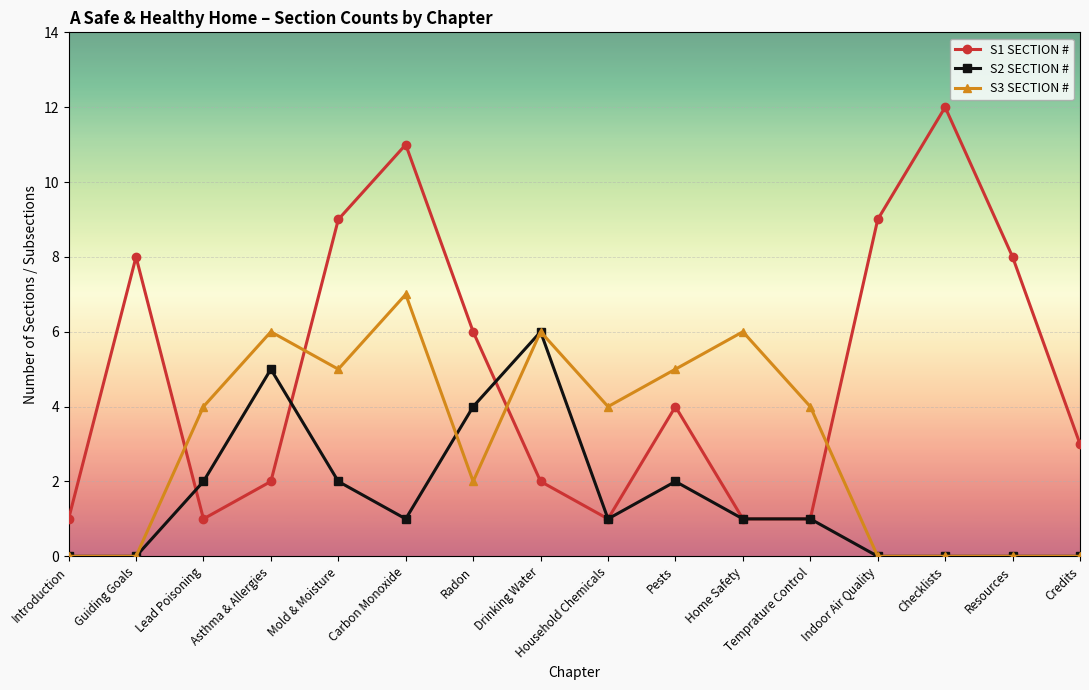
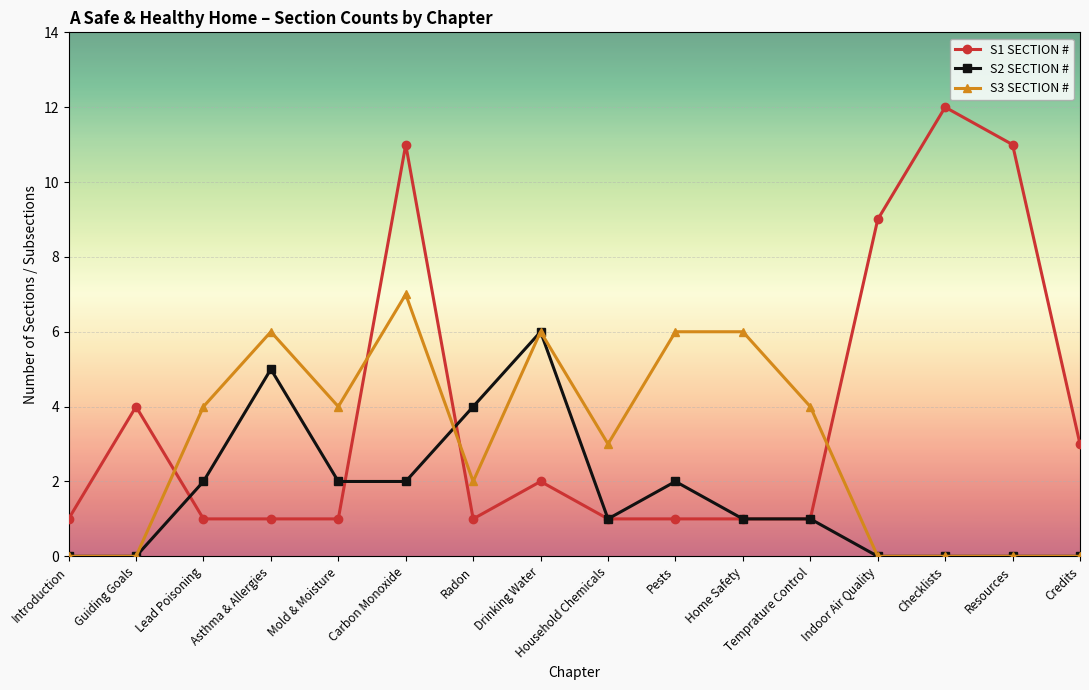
  {
    "S1 SECTION #": {
      "Introduction": 1,
-     "Guiding Goals": 8,
+     "Guiding Goals": 4,
      "Lead Poisoning": 1,
-     "Asthma & Allergies": 2,
-     "Mold & Moisture": 9,
+     "Asthma & Allergies": 1,
+     "Mold & Moisture": 1,
      "Carbon Monoxide": 11,
-     "Radon": 6,
+     "Radon": 1,
      "Drinking Water": 2,
-     "Pests": 4,
+     "Pests": 1,
      "Indoor Air Quality": 9,
      "Checklists": 12,
-     "Resources": 8,
+     "Resources": 11,
      "Credits": 3
    },
    "S2 SECTION #": {
      "Lead Poisoning": 2,
      "Asthma & Allergies": 5,
      "Mold & Moisture": 2,
-     "Carbon Monoxide": 1,
+     "Carbon Monoxide": 2,
      "Radon": 4,
      "Pests": 2
    },
    "S3 SECTION #": {
      "Lead Poisoning": 4,
      "Asthma & Allergies": 6,
-     "Mold & Moisture": 5,
+     "Mold & Moisture": 4,
      "Carbon Monoxide": 7,
      "Radon": 2,
-     "Household Chemicals": 4,
-     "Pests": 5,
+     "Household Chemicals": 3,
+     "Pests": 6,
      "Home Safety": 6,
      "Temprature Control": 4
    }
  }
